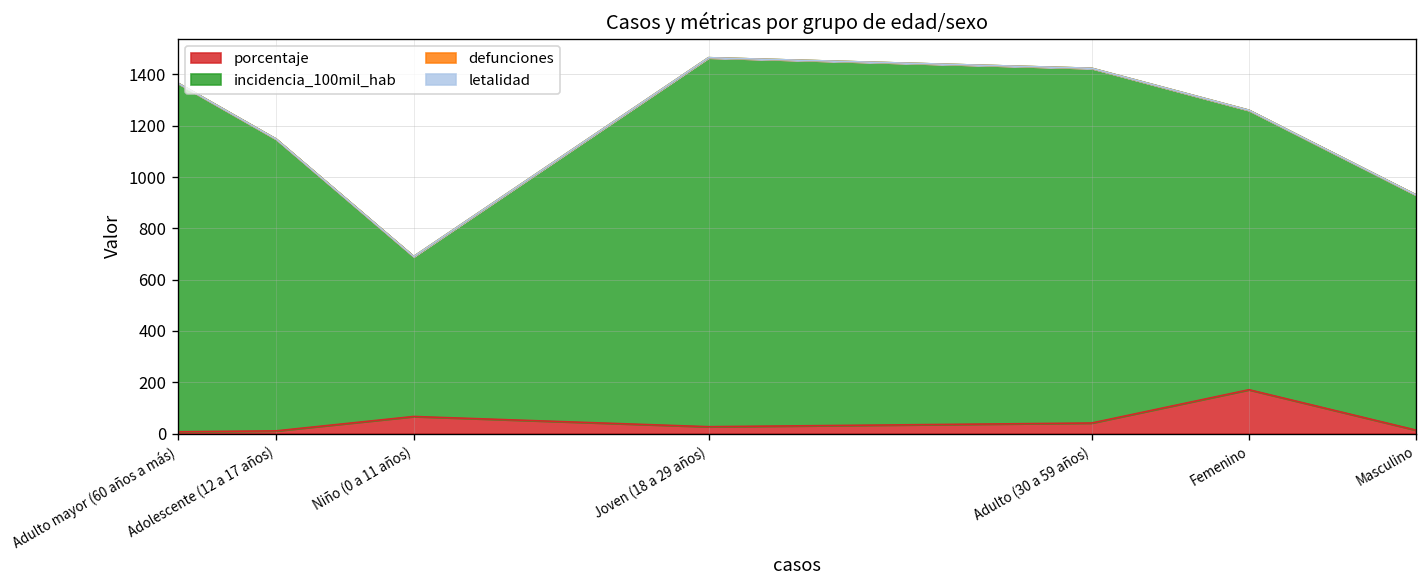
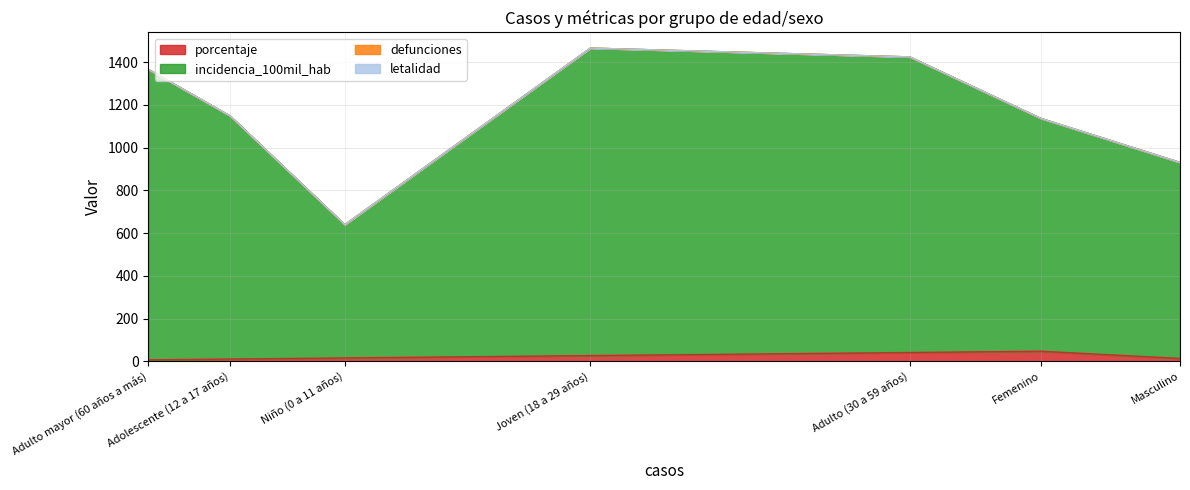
  {
    "porcentaje": {
      "Adulto mayor (60 años a más)": 10,
      "Adolescente (12 a 17 años)": 10,
-     "Niño (0 a 11 años)": 70,
+     "Niño (0 a 11 años)": 20,
      "Joven (18 a 29 años)": 30,
      "Adulto (30 a 59 años)": 40,
-     "Femenino": 170,
+     "Femenino": 50,
      "Masculino": 10
    }
  }
